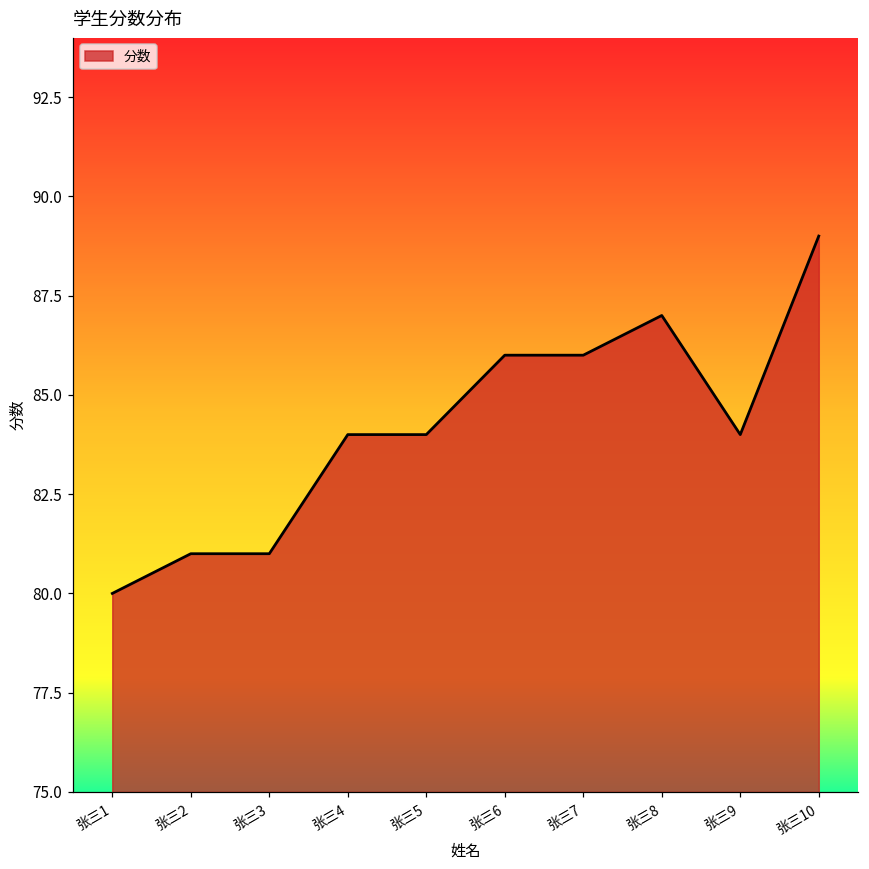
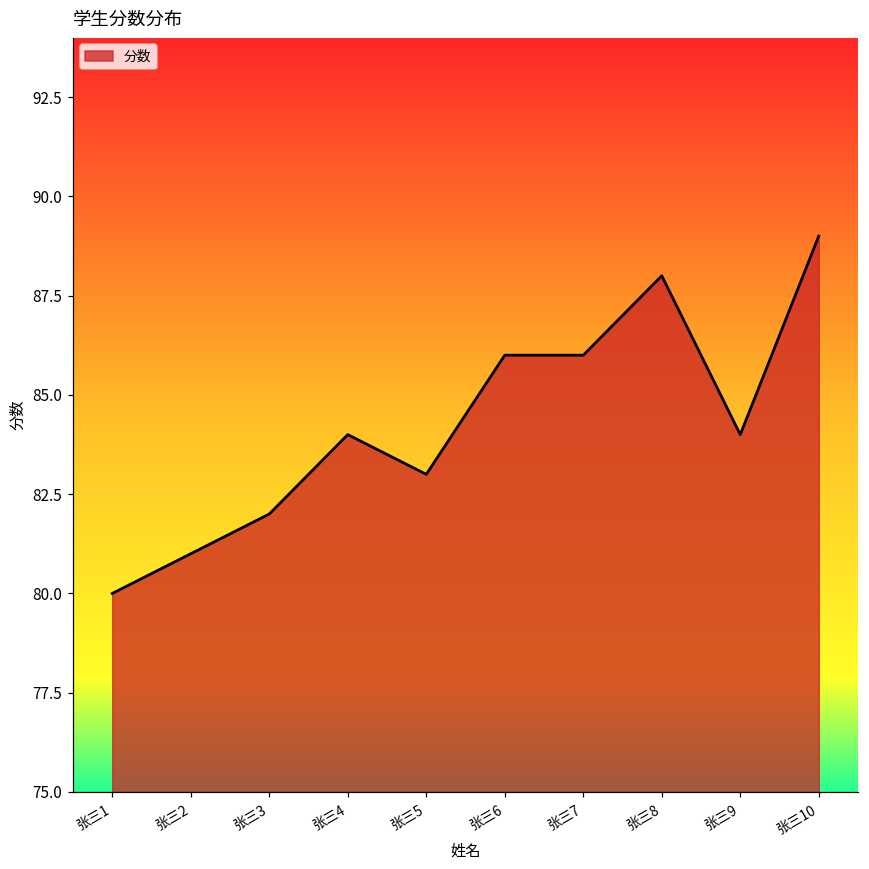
  {
    "张三1": 80,
    "张三2": 81,
-   "张三3": 81,
+   "张三3": 82,
    "张三4": 84,
-   "张三5": 84,
+   "张三5": 83,
    "张三6": 86,
    "张三7": 86,
-   "张三8": 87,
+   "张三8": 88,
    "张三9": 84,
    "张三10": 89
  }
